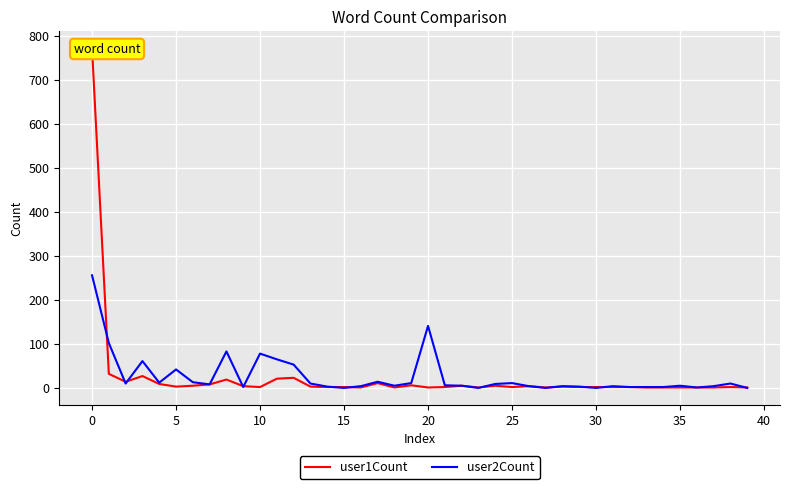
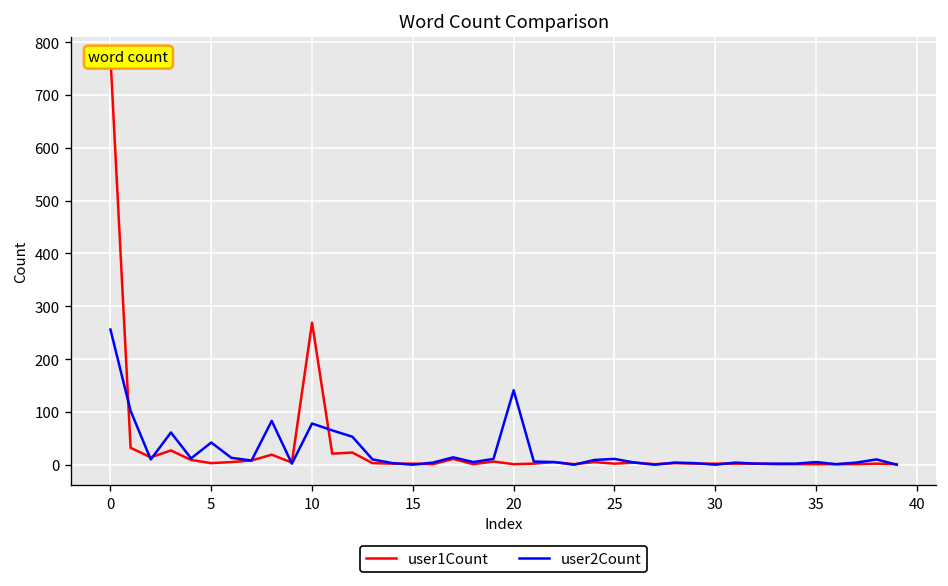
  {
    "user1Count": {
      "5": 0,
-     "10": 0,
+     "10": 270,
      "20": 0,
      "25": 0
    },
    "user2Count": {
      "0": 260,
      "5": 40,
      "10": 80,
      "20": 140,
      "25": 10
    }
  }
